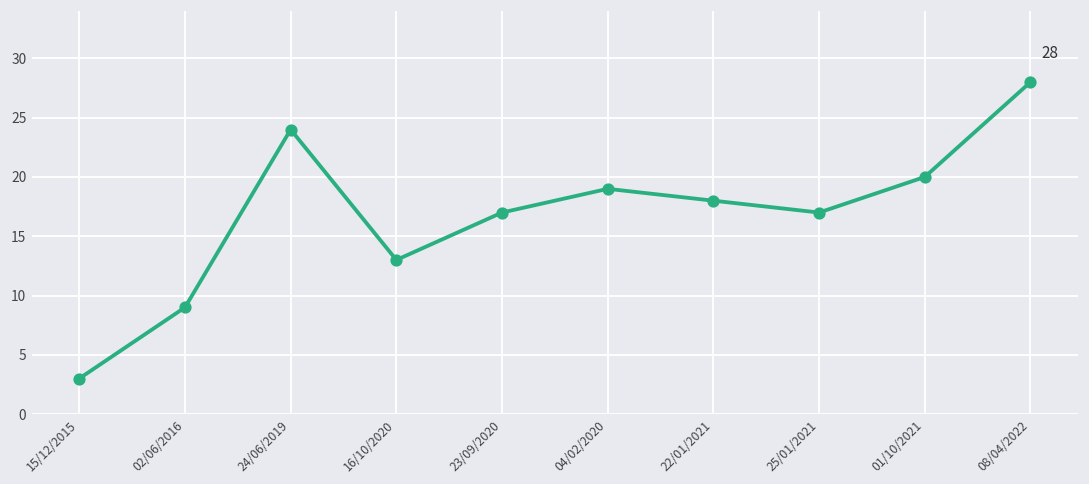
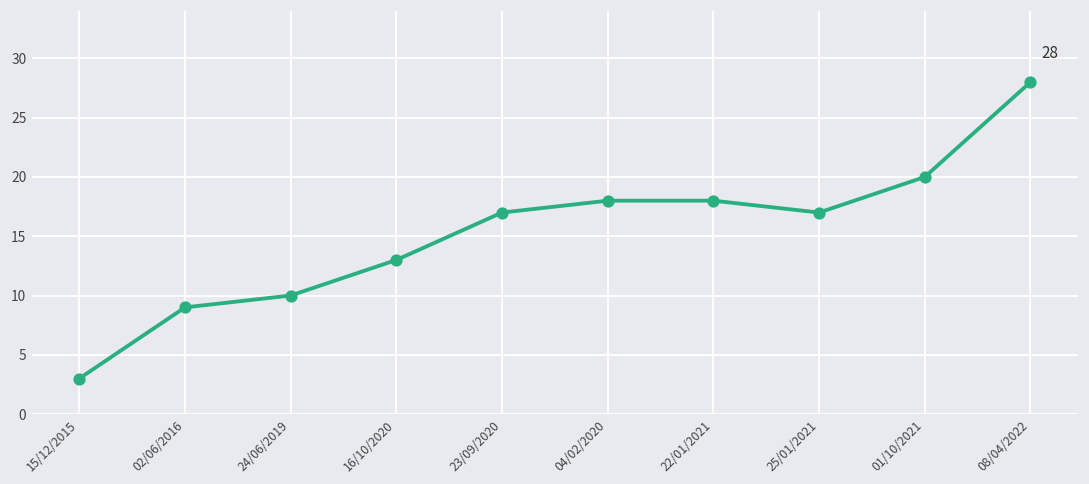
  {
    "15/12/2015": 3,
    "02/06/2016": 9,
-   "24/06/2019": 24,
+   "24/06/2019": 10,
    "16/10/2020": 13,
    "23/09/2020": 17,
-   "04/02/2020": 19,
+   "04/02/2020": 18,
    "22/01/2021": 18,
    "25/01/2021": 17,
    "01/10/2021": 20
  }
